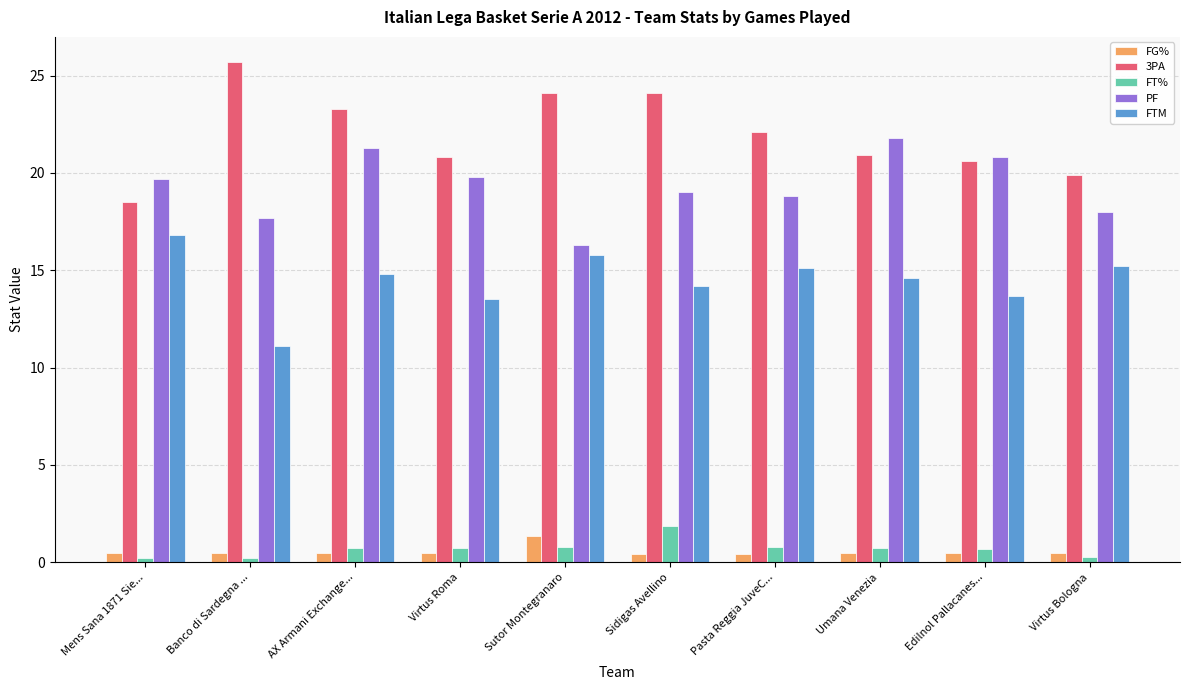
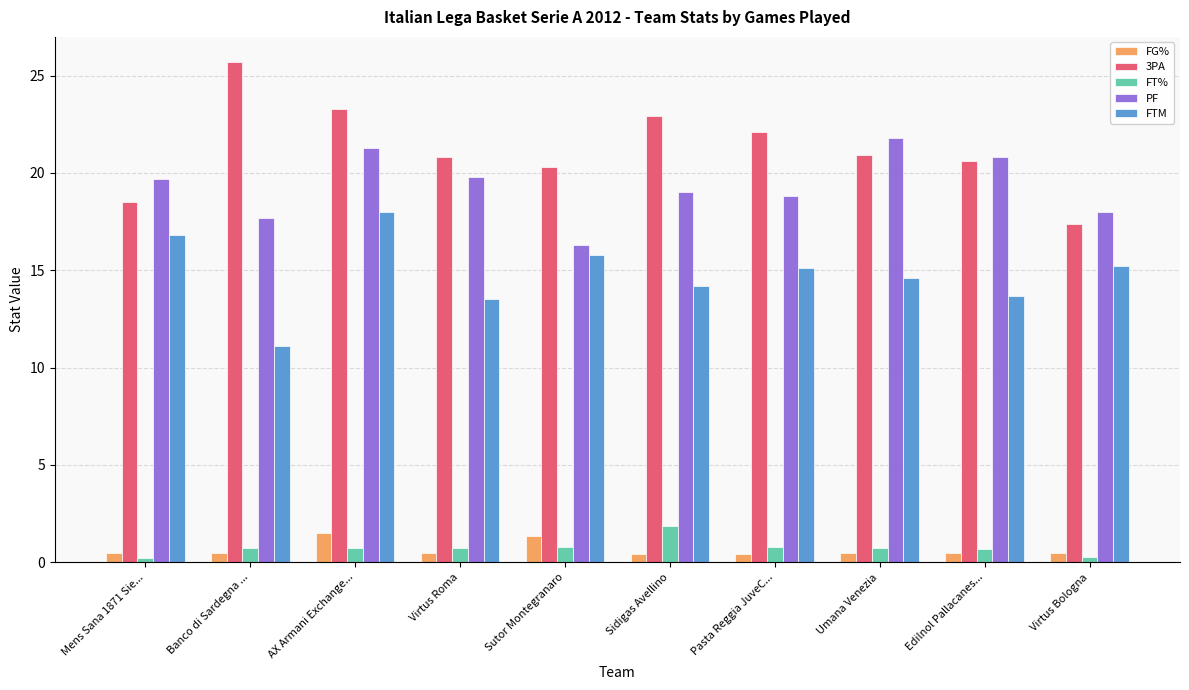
  {
    "FG%": {
      "Mens Sana 1871 Sie...": 0.5,
      "Banco di Sardegna ...": 0.5,
-     "AX Armani Exchange...": 0.5,
+     "AX Armani Exchange...": 1.5,
      "Virtus Roma": 0.5,
      "Sutor Montegranaro": 1.3,
      "Sidigas Avellino": 0.4,
      "Pasta Reggia JuveC...": 0.4,
      "Umana Venezia": 0.5,
      "Edilnol Pallacanes...": 0.5,
      "Virtus Bologna": 0.5
    },
    "3PA": {
      "Mens Sana 1871 Sie...": 18.5,
      "Banco di Sardegna ...": 25.7,
      "AX Armani Exchange...": 23.3,
      "Virtus Roma": 20.8,
-     "Sutor Montegranaro": 24.1,
-     "Sidigas Avellino": 24.1,
+     "Sutor Montegranaro": 20.3,
+     "Sidigas Avellino": 22.9,
      "Pasta Reggia JuveC...": 22.1,
      "Umana Venezia": 20.9,
      "Edilnol Pallacanes...": 20.6,
-     "Virtus Bologna": 19.9
+     "Virtus Bologna": 17.4
    },
    "FT%": {
      "Mens Sana 1871 Sie...": 0.2,
-     "Banco di Sardegna ...": 0.2,
+     "Banco di Sardegna ...": 0.7,
      "AX Armani Exchange...": 0.7,
      "Virtus Roma": 0.8,
      "Sutor Montegranaro": 0.8,
      "Sidigas Avellino": 1.9,
      "Pasta Reggia JuveC...": 0.8,
      "Umana Venezia": 0.8,
      "Edilnol Pallacanes...": 0.7,
      "Virtus Bologna": 0.3
    },
    "PF": {
      "Mens Sana 1871 Sie...": 19.7,
      "Banco di Sardegna ...": 17.7,
      "AX Armani Exchange...": 21.3,
      "Virtus Roma": 19.8,
      "Sutor Montegranaro": 16.3,
      "Sidigas Avellino": 19.0,
      "Pasta Reggia JuveC...": 18.8,
      "Umana Venezia": 21.8,
      "Edilnol Pallacanes...": 20.8,
      "Virtus Bologna": 18.0
    },
    "FTM": {
      "Mens Sana 1871 Sie...": 16.8,
      "Banco di Sardegna ...": 11.1,
-     "AX Armani Exchange...": 14.8,
+     "AX Armani Exchange...": 18.0,
      "Virtus Roma": 13.5,
      "Sutor Montegranaro": 15.8,
      "Sidigas Avellino": 14.2,
      "Pasta Reggia JuveC...": 15.1,
      "Umana Venezia": 14.6,
      "Edilnol Pallacanes...": 13.7,
      "Virtus Bologna": 15.2
    }
  }
